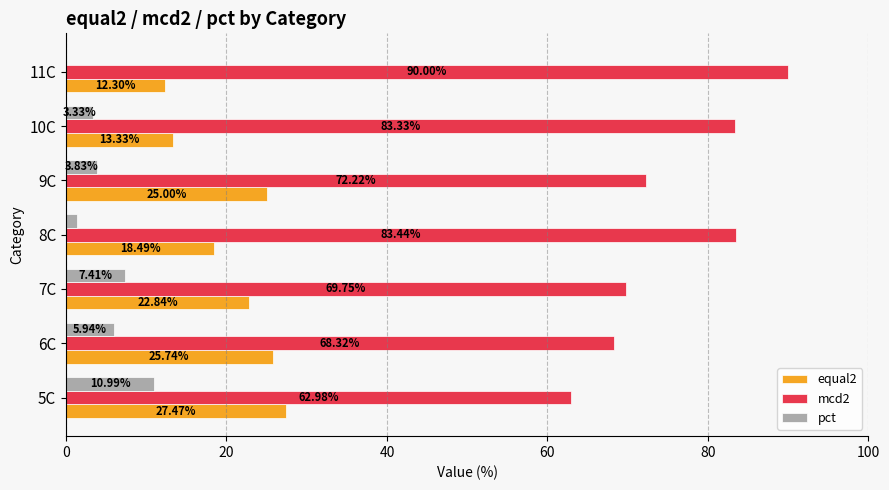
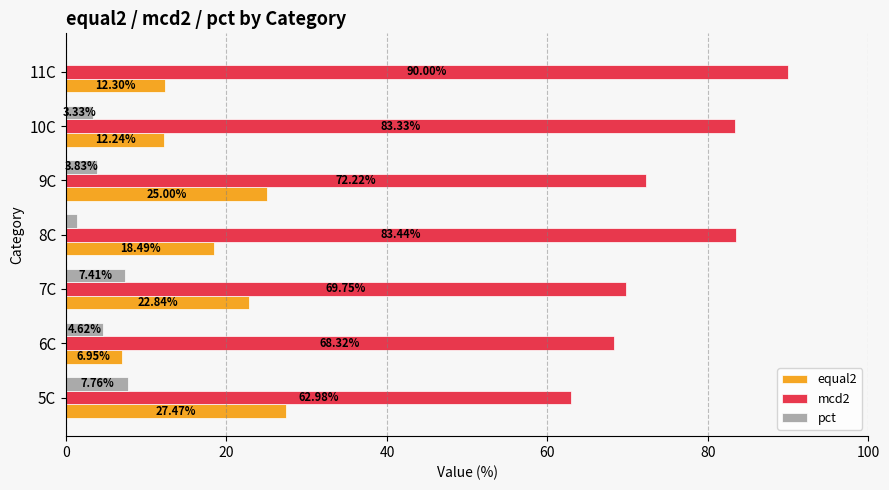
  {
    "equal2": {
      "11C": "12.30%",
-     "10C": "13.33%",
+     "10C": "12.24%",
      "9C": "25.00%",
      "8C": "18.49%",
      "7C": "22.84%",
-     "6C": "25.74%",
+     "6C": "6.95%",
      "5C": "27.47%"
    },
    "mcd2": {
      "11C": "90.00%",
      "10C": "83.33%",
      "9C": "72.22%",
      "8C": "83.44%",
      "7C": "69.75%",
      "6C": "68.32%",
      "5C": "62.98%"
    },
    "pct": {
      "10C": "3.33%",
      "9C": "3.83%",
      "7C": "7.41%",
-     "6C": "5.94%",
-     "5C": "10.99%"
+     "6C": "4.62%",
+     "5C": "7.76%"
    }
  }
